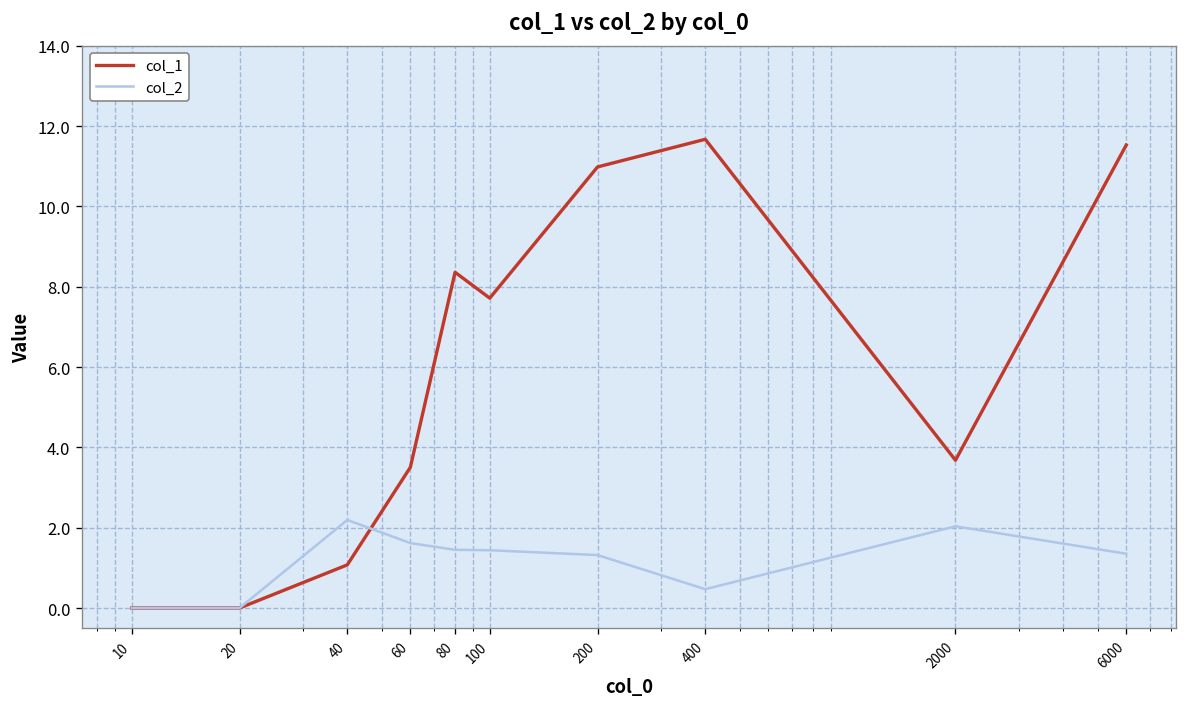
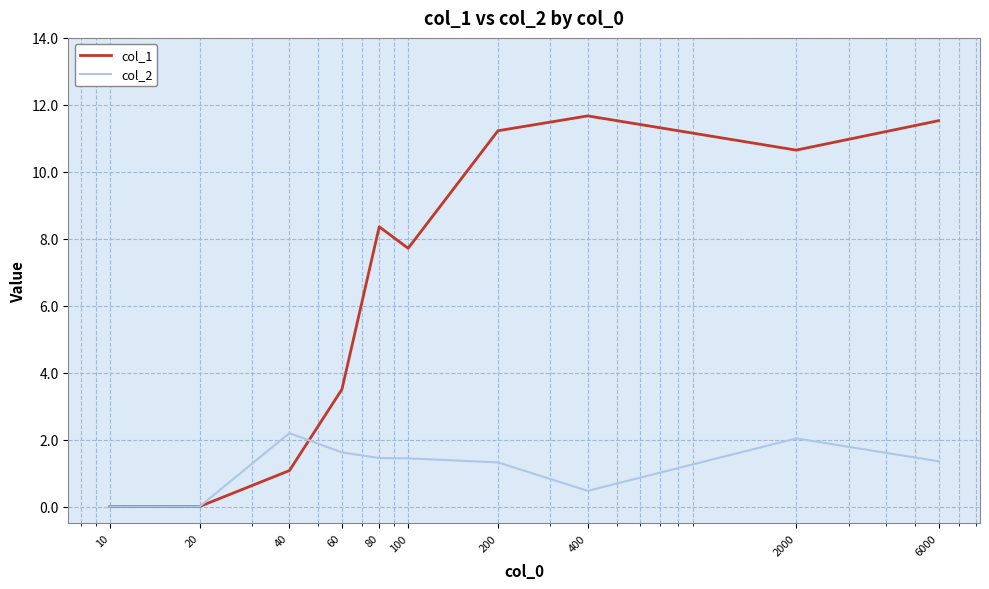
  {
    "col_1": {
      "40": 1.1,
      "60": 3.5,
      "80": 8.4,
      "100": 7.7,
-     "200": 11.0,
+     "200": 11.2,
      "400": 11.7,
-     "2000": 3.7,
+     "2000": 10.6,
      "6000": 11.5
    },
    "col_2": {
      "40": 2.2,
      "60": 1.6,
      "80": 1.4,
      "100": 1.4,
      "200": 1.3,
      "400": 0.5,
      "2000": 2.0,
      "6000": 1.4
    }
  }
